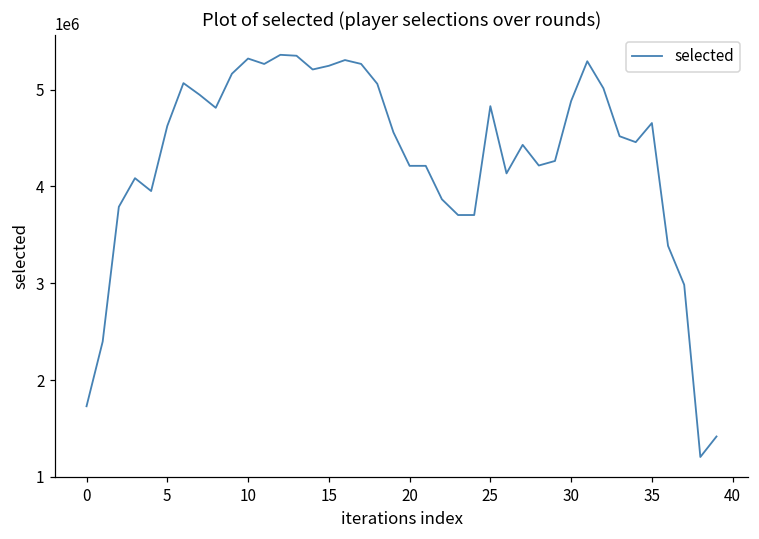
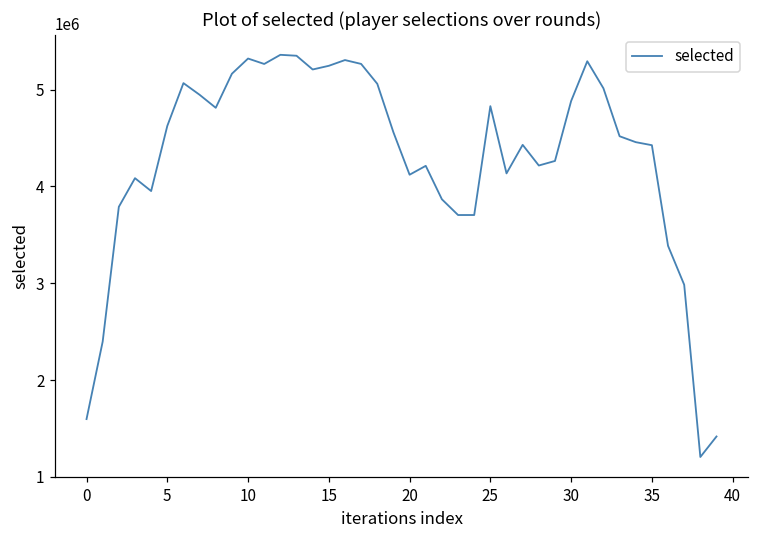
  {
-   "0": 1700000,
+   "0": 1600000,
    "5": 4600000,
    "10": 5300000,
    "15": 5200000,
-   "20": 4200000,
+   "20": 4100000,
    "25": 4800000,
    "30": 4900000,
-   "35": 4700000
+   "35": 4400000
  }
